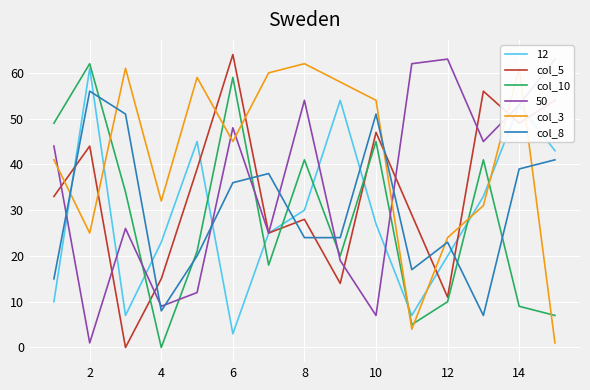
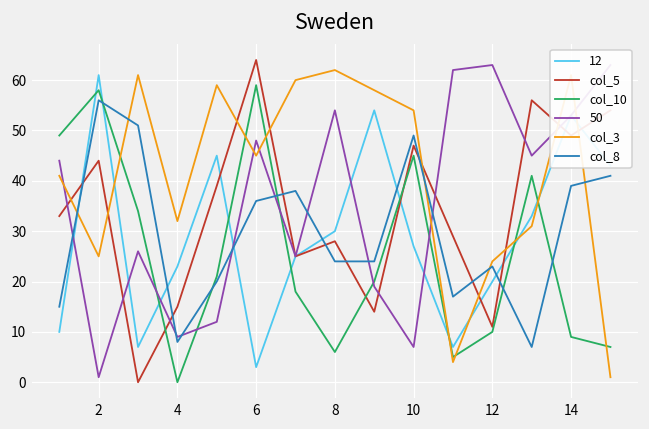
  {
    "12": {
      "2": 61,
      "4": 23,
      "6": 3,
      "8": 30,
      "10": 27,
      "12": 20
    },
    "col_5": {
      "2": 44,
      "4": 15,
      "6": 64,
      "8": 28,
      "10": 47,
      "12": 11
    },
    "col_10": {
-     "2": 62,
+     "2": 58,
      "4": 0,
      "6": 59,
-     "8": 41,
+     "8": 6,
      "10": 45,
      "12": 10,
      "14": 9
    },
    "50": {
      "2": 1,
      "4": 9,
      "6": 48,
      "8": 54,
      "10": 7,
      "12": 63
    },
    "col_3": {
      "2": 25,
      "4": 32,
      "6": 45,
      "8": 62,
      "10": 54,
      "12": 24
    },
    "col_8": {
      "2": 56,
      "4": 8,
      "6": 36,
      "8": 24,
-     "10": 51,
+     "10": 49,
      "12": 23,
      "14": 39
    }
  }
